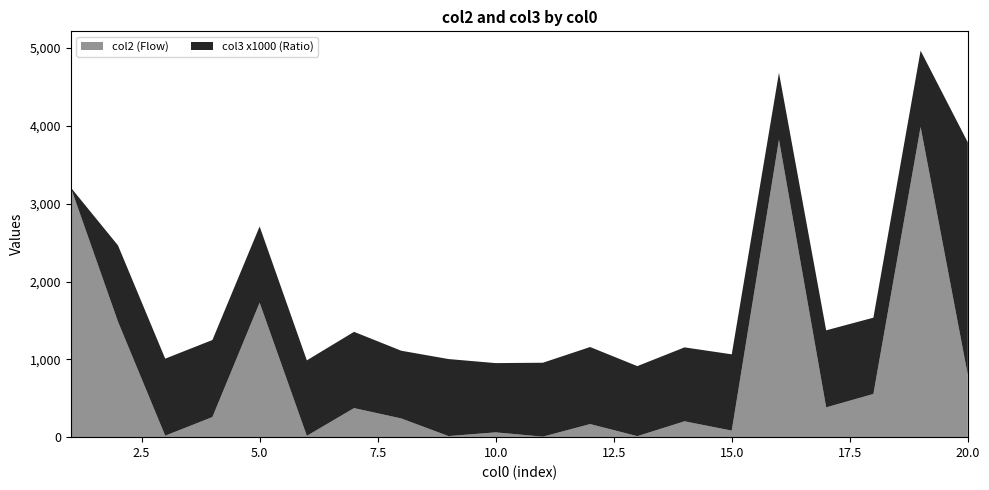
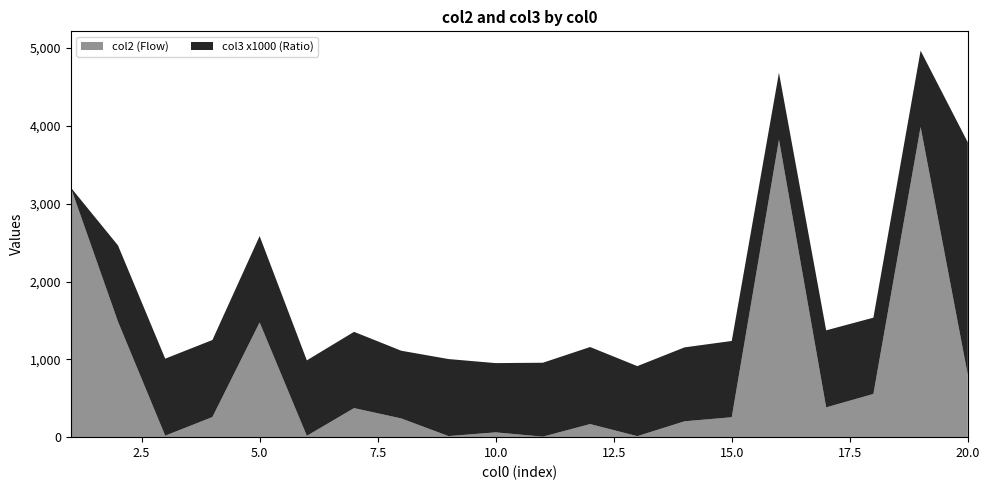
  {
    "col2 (Flow)": {
-     "5.0": "1,700",
+     "5.0": "1,500",
      "10.0": "100",
-     "15.0": "100",
+     "15.0": "300",
      "20.0": "800"
    },
    "col3 x1000 (Ratio)": {
-     "5.0": "1,000",
+     "5.0": "1,100",
      "10.0": "900",
      "15.0": "1,000",
      "20.0": "3,000"
    }
  }
